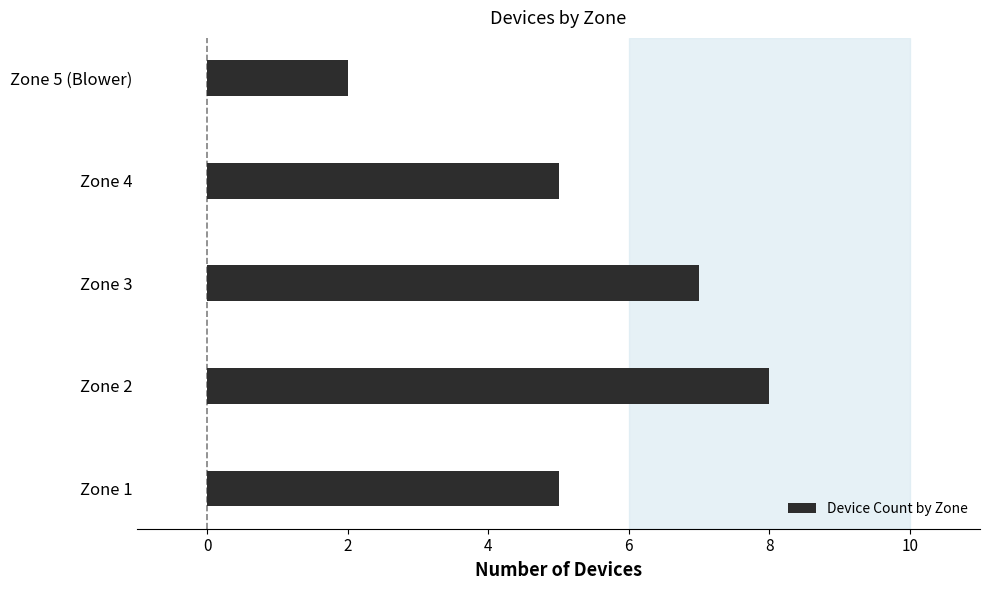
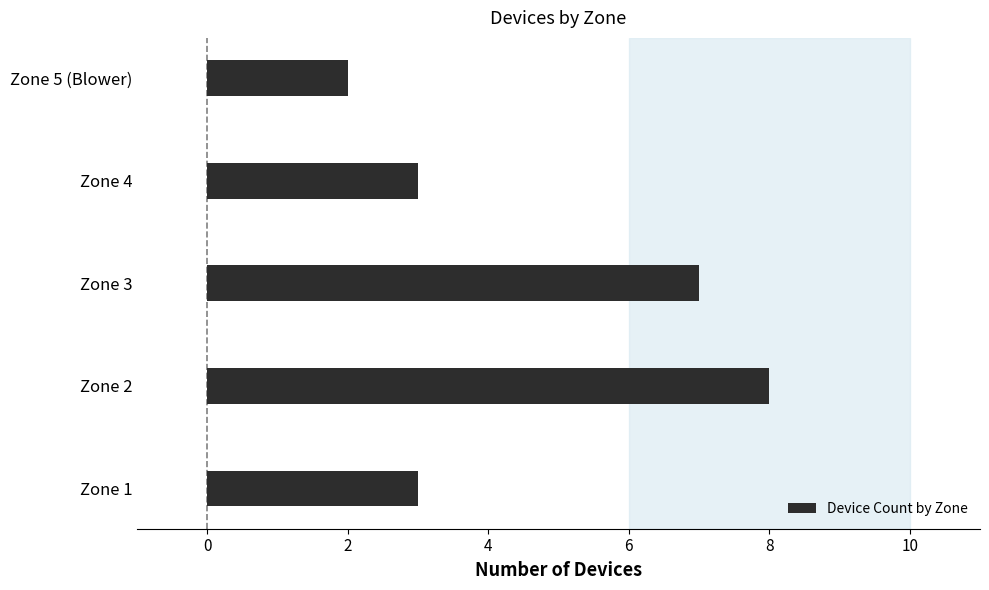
  {
    "Zone 5 (Blower)": 2,
-   "Zone 4": 5,
+   "Zone 4": 3,
    "Zone 3": 7,
    "Zone 2": 8,
-   "Zone 1": 5
+   "Zone 1": 3
  }
